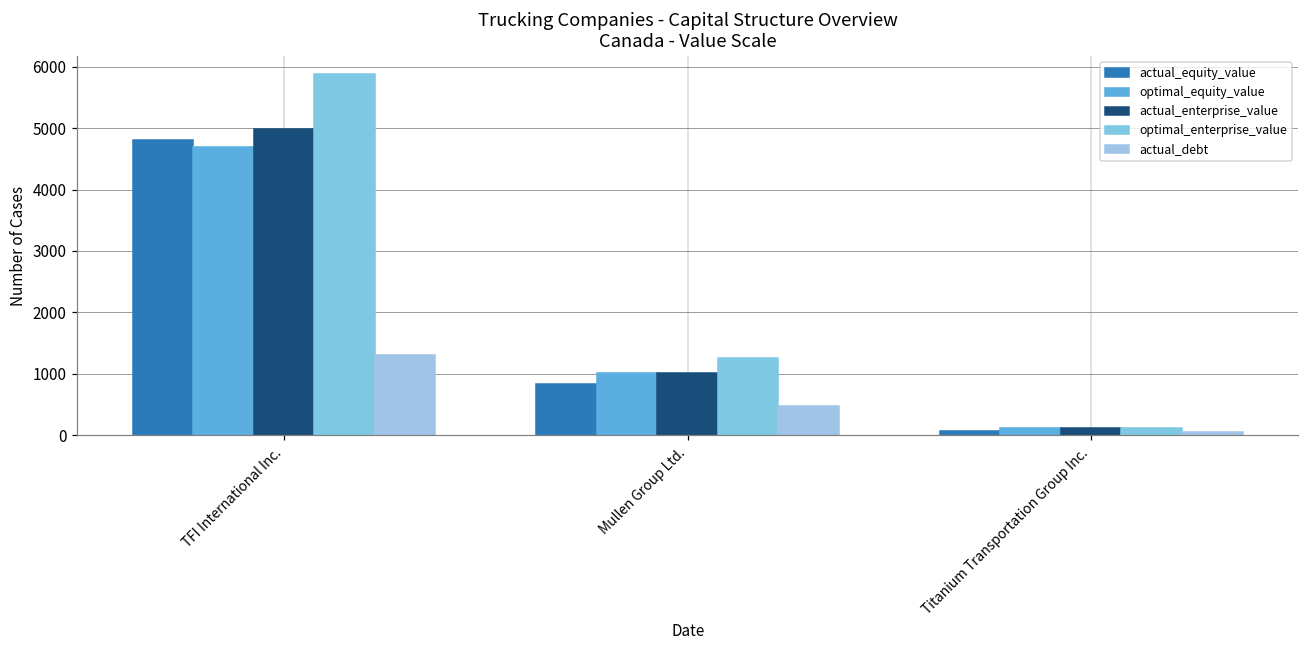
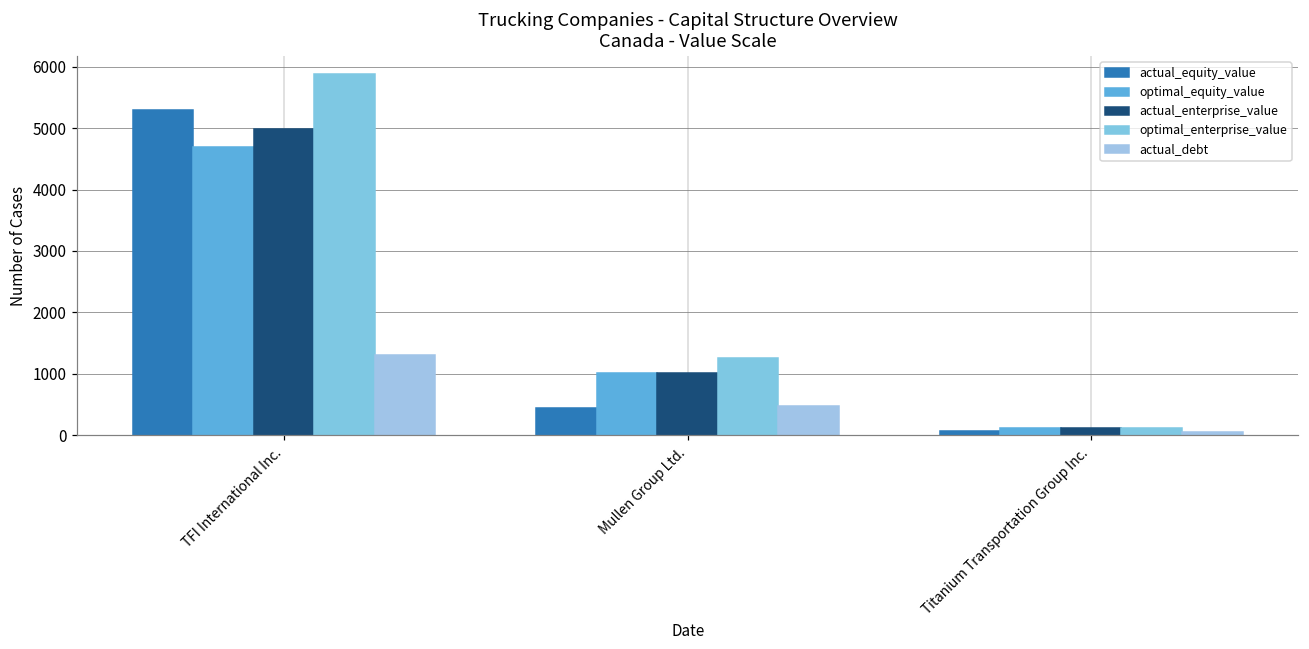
  {
    "actual_equity_value": {
-     "TFI International Inc.": 4800,
-     "Mullen Group Ltd.": 800,
+     "TFI International Inc.": 5300,
+     "Mullen Group Ltd.": 400,
      "Titanium Transportation Group Inc.": 100
    },
    "actual_enterprise_value": {
      "TFI International Inc.": 5000,
      "Mullen Group Ltd.": 1000,
      "Titanium Transportation Group Inc.": 100
    }
  }
